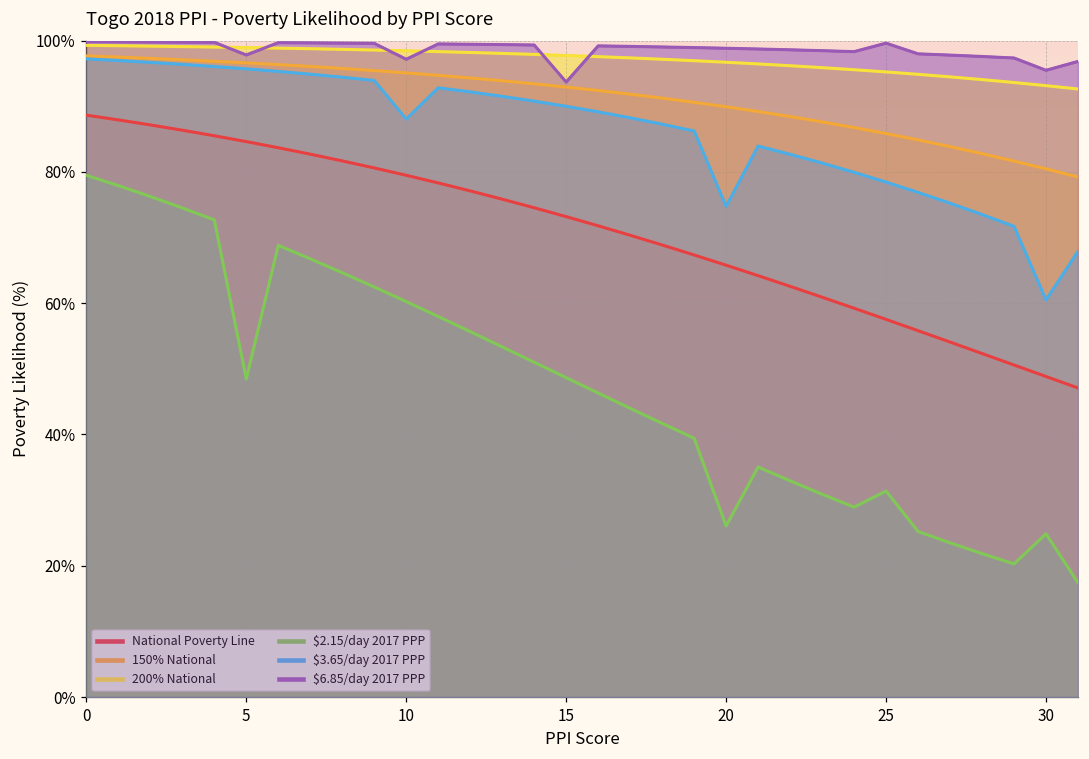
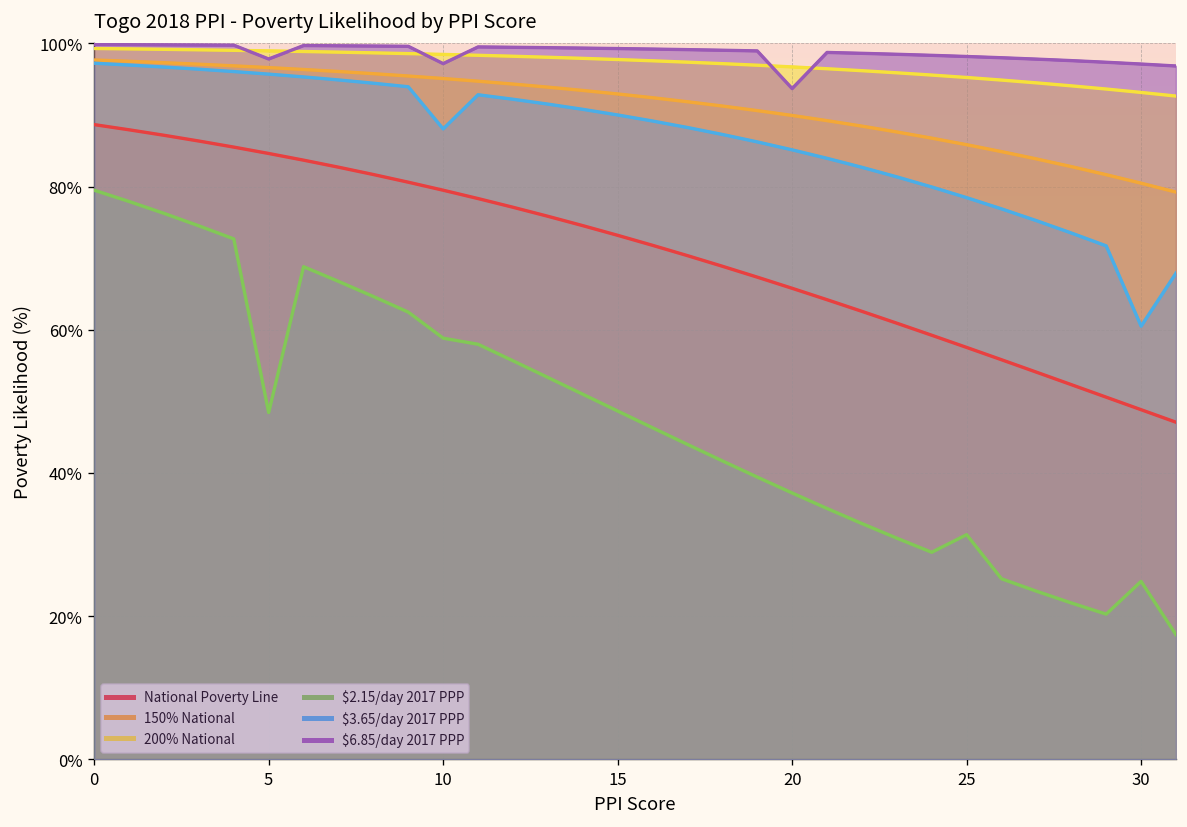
  {
    "$2.15/day 2017 PPP": {
      "0": "79%",
      "5": "48%",
-     "10": "60%",
+     "10": "59%",
      "15": "49%",
-     "20": "26%",
+     "20": "37%",
      "25": "31%",
      "30": "25%"
    },
    "$3.65/day 2017 PPP": {
      "0": "97%",
      "5": "96%",
      "10": "88%",
      "15": "90%",
-     "20": "75%",
+     "20": "85%",
      "25": "78%",
      "30": "60%"
    },
    "$6.85/day 2017 PPP": {
      "0": "100%",
      "5": "98%",
      "10": "97%",
-     "15": "94%",
-     "20": "99%",
-     "25": "100%",
-     "30": "95%"
+     "15": "99%",
+     "20": "94%",
+     "25": "98%",
+     "30": "97%"
    }
  }
